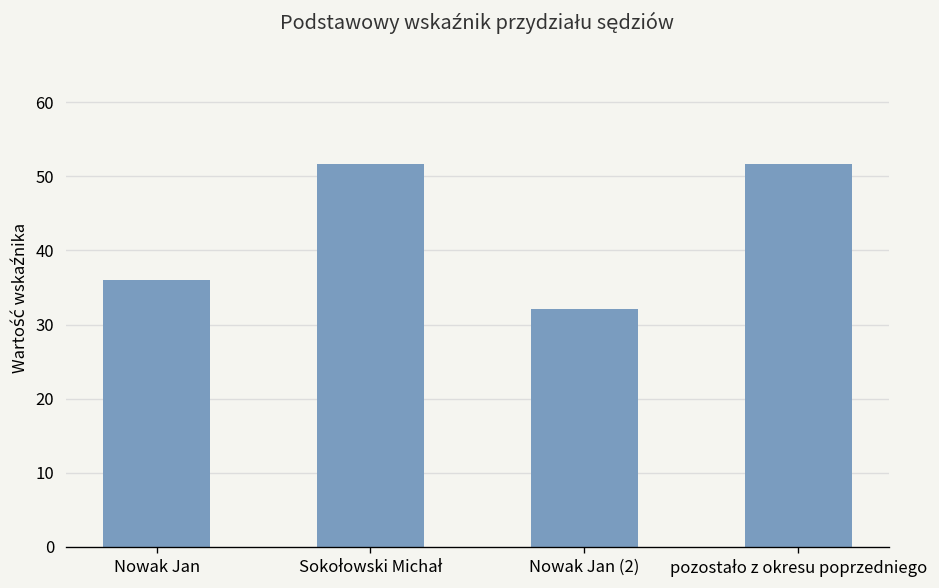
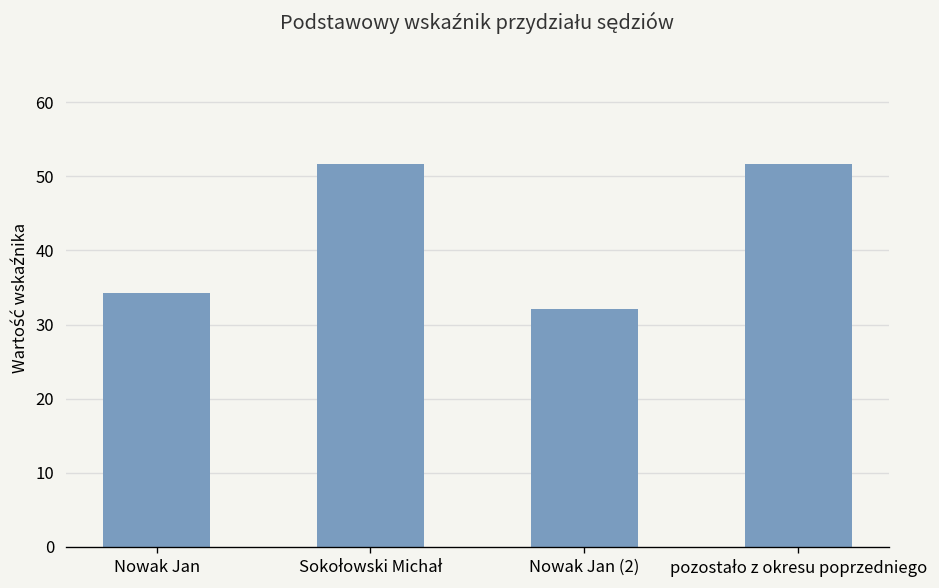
  {
-   "Nowak Jan": 36,
+   "Nowak Jan": 34,
    "Sokołowski Michał": 52,
    "Nowak Jan (2)": 32,
    "pozostało z okresu poprzedniego": 52
  }
